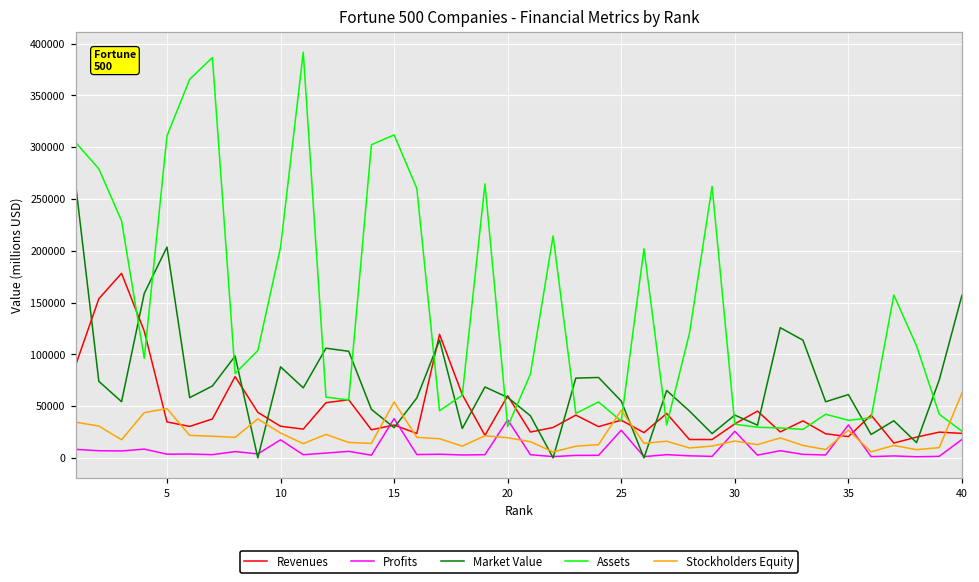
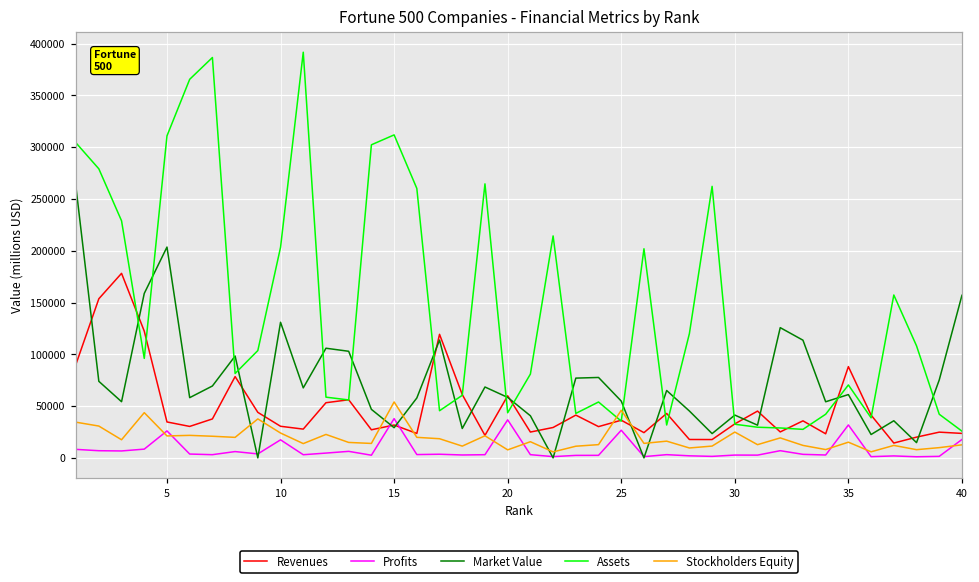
  {
    "Revenues": {
      "5": 30000,
      "10": 30000,
-     "35": 20000
+     "35": 90000
    },
    "Profits": {
-     "5": 0,
+     "5": 30000,
      "10": 20000,
      "15": 40000,
      "20": 40000,
      "25": 30000,
-     "30": 30000,
+     "30": 0,
      "35": 30000,
      "40": 20000
    },
    "Market Value": {
      "5": 200000,
-     "10": 90000,
+     "10": 130000,
      "25": 50000,
      "30": 40000,
      "35": 60000,
      "40": 160000
    },
    "Assets": {
      "5": 310000,
      "10": 200000,
      "15": 310000,
-     "20": 30000,
-     "35": 40000
+     "20": 40000,
+     "35": 70000
    },
    "Stockholders Equity": {
-     "5": 50000,
+     "5": 20000,
      "10": 20000,
      "15": 50000,
-     "20": 20000,
+     "20": 10000,
      "25": 50000,
-     "30": 16000,
-     "35": 30000,
-     "40": 60000
+     "30": 25000,
+     "35": 20000,
+     "40": 10000
    }
  }
